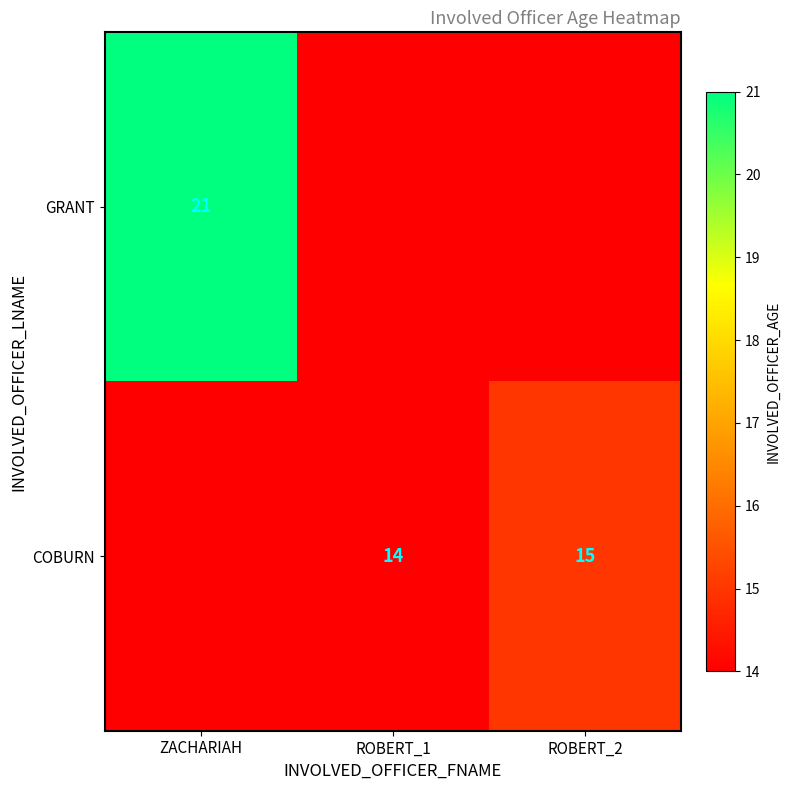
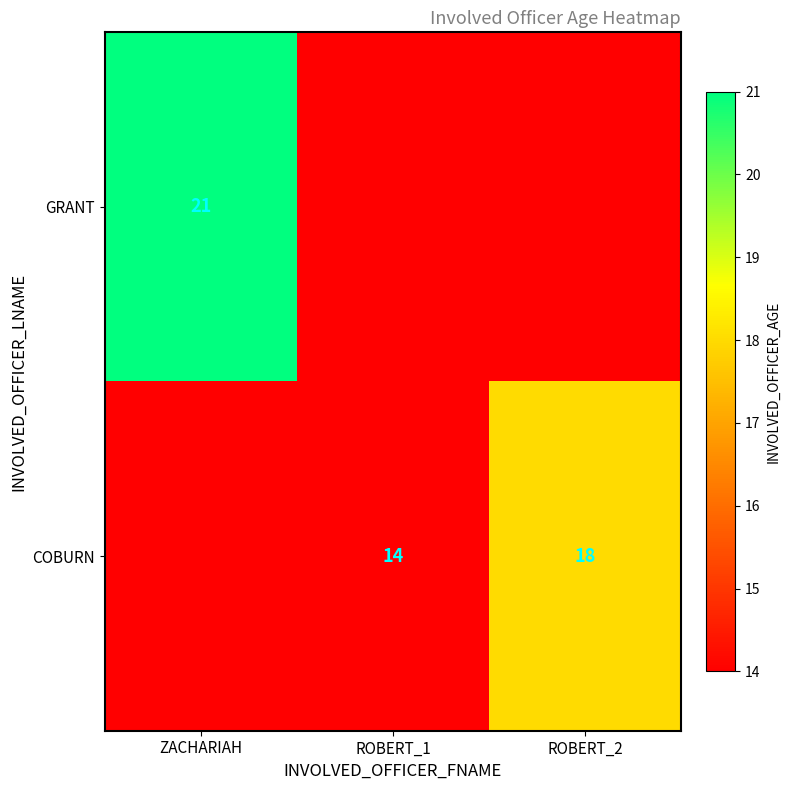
  {
    "GRANT": {
      "ZACHARIAH": 21
    },
    "COBURN": {
      "ROBERT_1": 14,
-     "ROBERT_2": 15
+     "ROBERT_2": 18
    }
  }
